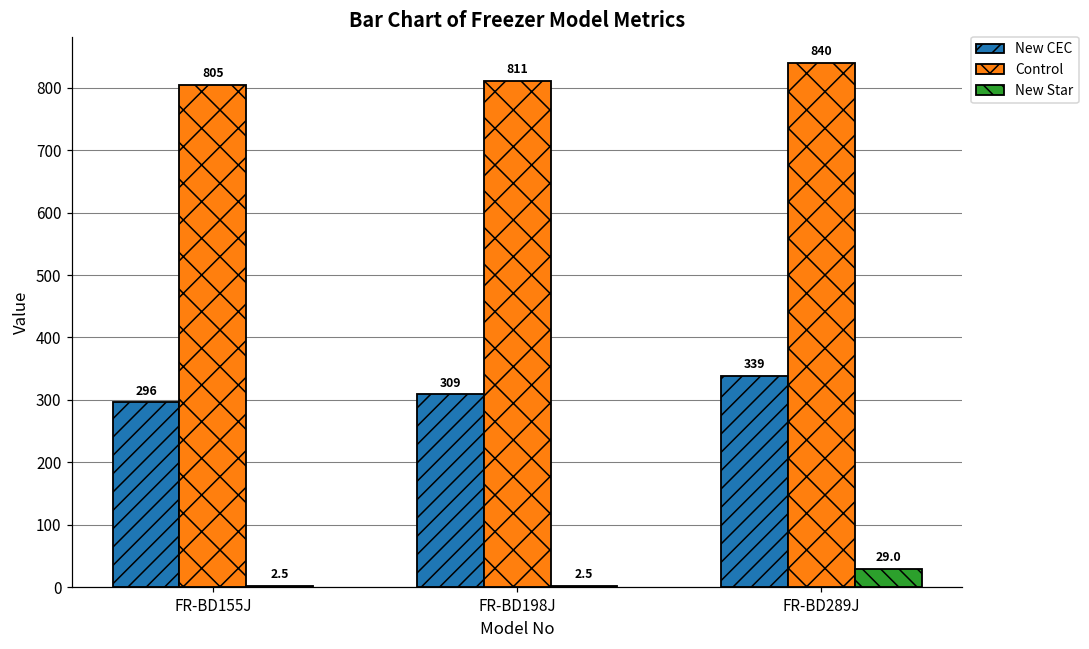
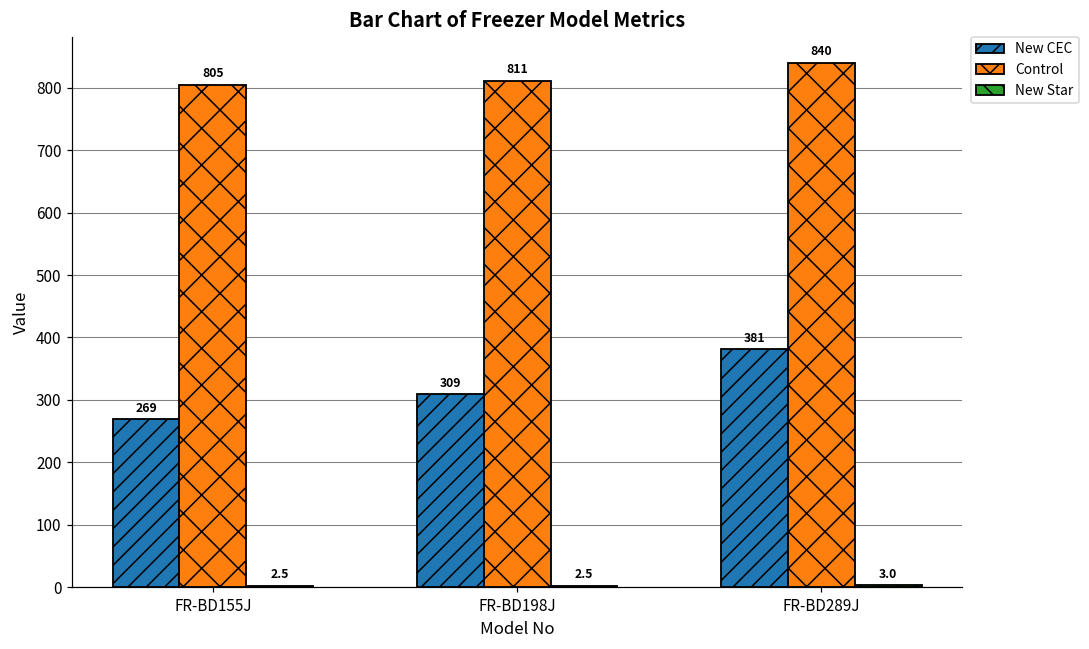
  {
    "New CEC": {
-     "FR-BD155J": 296,
+     "FR-BD155J": 269,
      "FR-BD198J": 309,
-     "FR-BD289J": 339
+     "FR-BD289J": 381
    },
    "Control": {
      "FR-BD155J": 805,
      "FR-BD198J": 811,
      "FR-BD289J": 840
    },
    "New Star": {
      "FR-BD155J": 2.5,
      "FR-BD198J": 2.5,
-     "FR-BD289J": 29.0
+     "FR-BD289J": 3.0
    }
  }
